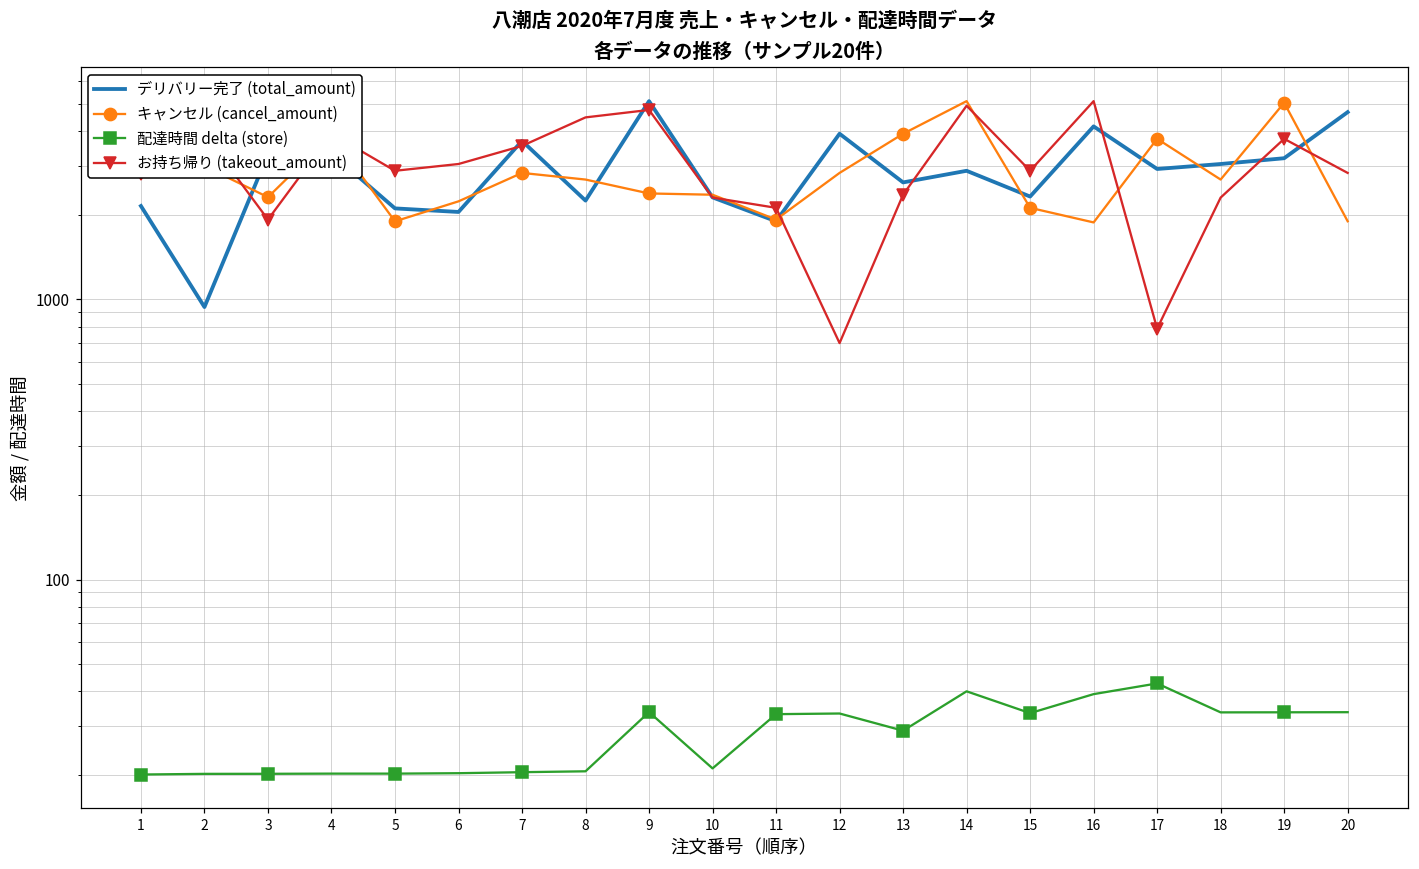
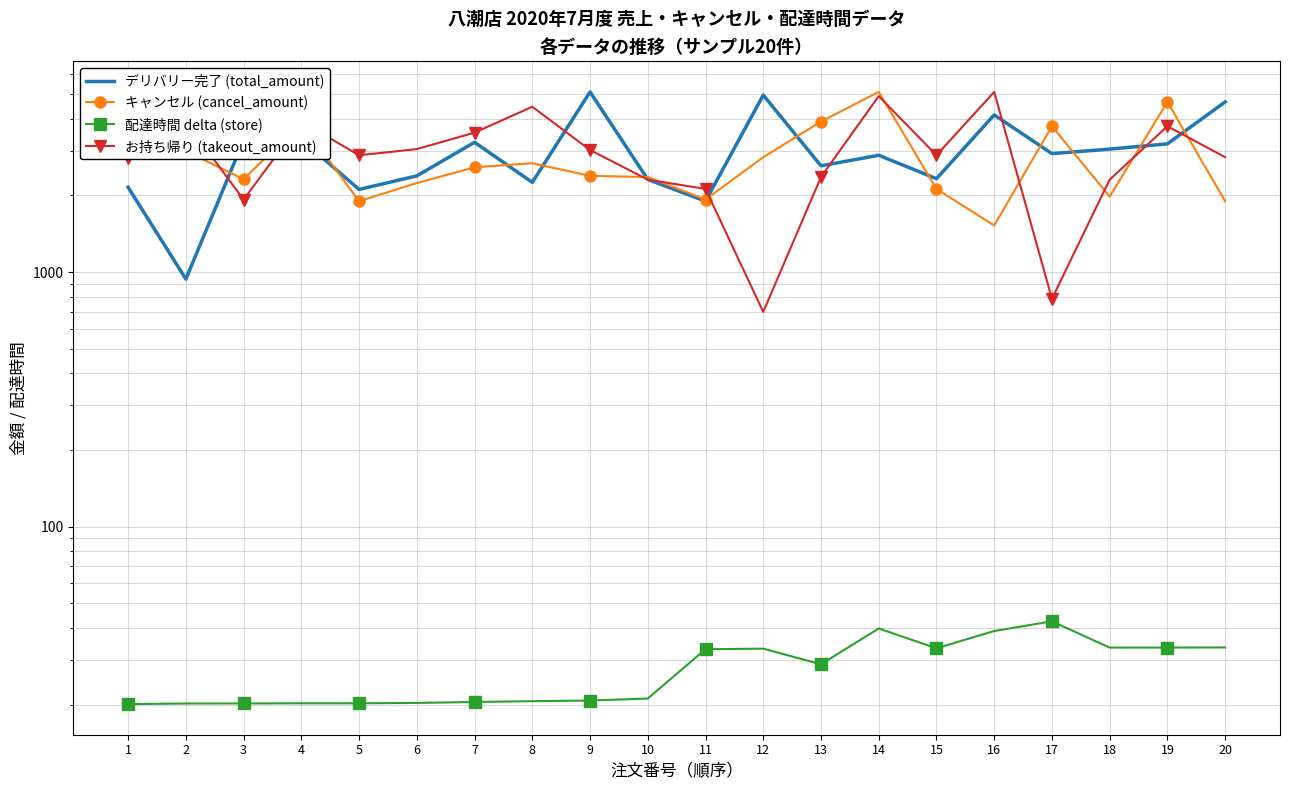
  {
    "デリバリー完了 (total_amount)": {
      "1": 2200,
      "2": 940,
      "5": 2100,
-     "6": 2100,
-     "7": 3700,
+     "6": 2400,
+     "7": 3200,
      "8": 2300,
      "9": 5100,
-     "12": 3900,
+     "12": 5000,
      "13": 2600,
      "14": 2900,
      "15": 2300,
      "16": 4100,
      "17": 2900,
      "18": 3000,
      "19": 3200,
      "20": 4700
    },
    "キャンセル (cancel_amount)": {
      "3": 2300,
      "5": 1900,
      "6": 2200,
-     "7": 2800,
+     "7": 2600,
      "8": 2700,
      "9": 2400,
      "12": 2800,
      "13": 3900,
      "14": 5100,
      "15": 2100,
-     "16": 1900,
+     "16": 1500,
      "17": 3700,
-     "18": 2700,
-     "19": 5000,
+     "18": 2000,
+     "19": 4700,
      "20": 1900
    },
    "配達時間 delta (store)": {
      "1": 20,
      "2": 20,
      "3": 20,
      "4": 20,
      "5": 20,
      "6": 20,
      "7": 21,
      "8": 21,
-     "9": 34,
+     "9": 21,
      "10": 21,
      "11": 33,
      "12": 33,
      "13": 29,
      "14": 40,
      "15": 33,
      "16": 39,
      "17": 43,
      "18": 34,
      "19": 34,
      "20": 34
    },
    "お持ち帰り (takeout_amount)": {
      "3": 1900,
      "5": 2900,
      "6": 3000,
      "7": 3500,
      "8": 4500,
-     "9": 4700,
+     "9": 3000,
      "11": 2100,
      "12": 700,
      "13": 2400,
      "14": 4900,
      "15": 2900,
      "16": 5100,
      "17": 790,
      "18": 2300,
      "19": 3700,
      "20": 2800
    }
  }
